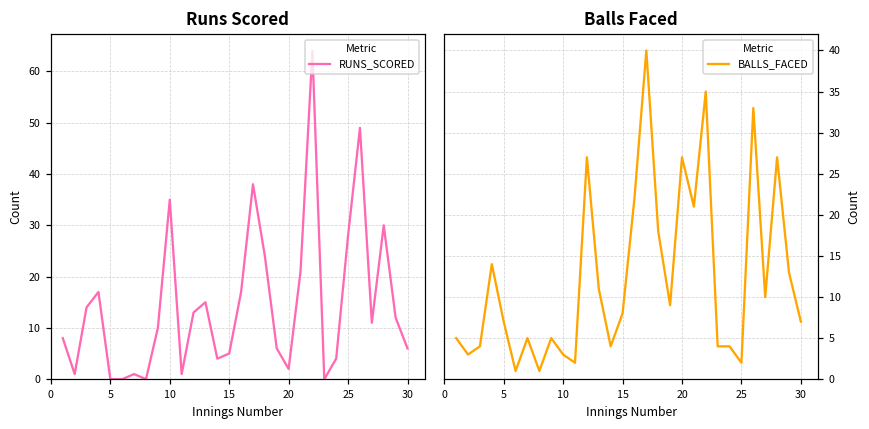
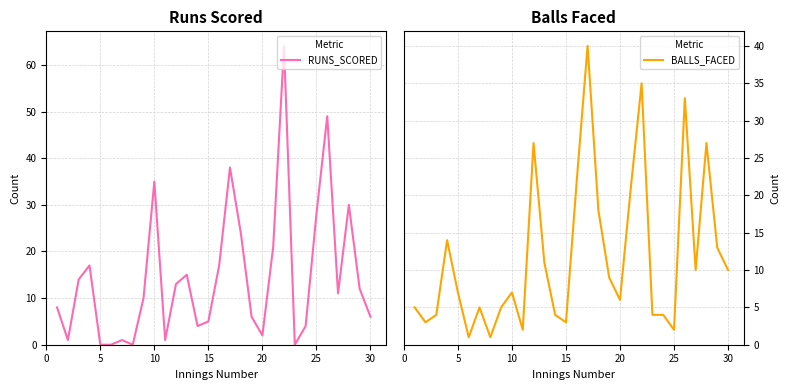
  {
    "Runs Scored": {
      "5": 0,
      "10": 35,
      "15": 5,
      "20": 2,
      "25": 28,
      "30": 6
    },
    "Balls Faced": {
      "5": 7,
-     "10": 3,
-     "15": 8,
-     "20": 27,
+     "10": 7,
+     "15": 3,
+     "20": 6,
      "25": 2,
-     "30": 7
+     "30": 10
    }
  }
